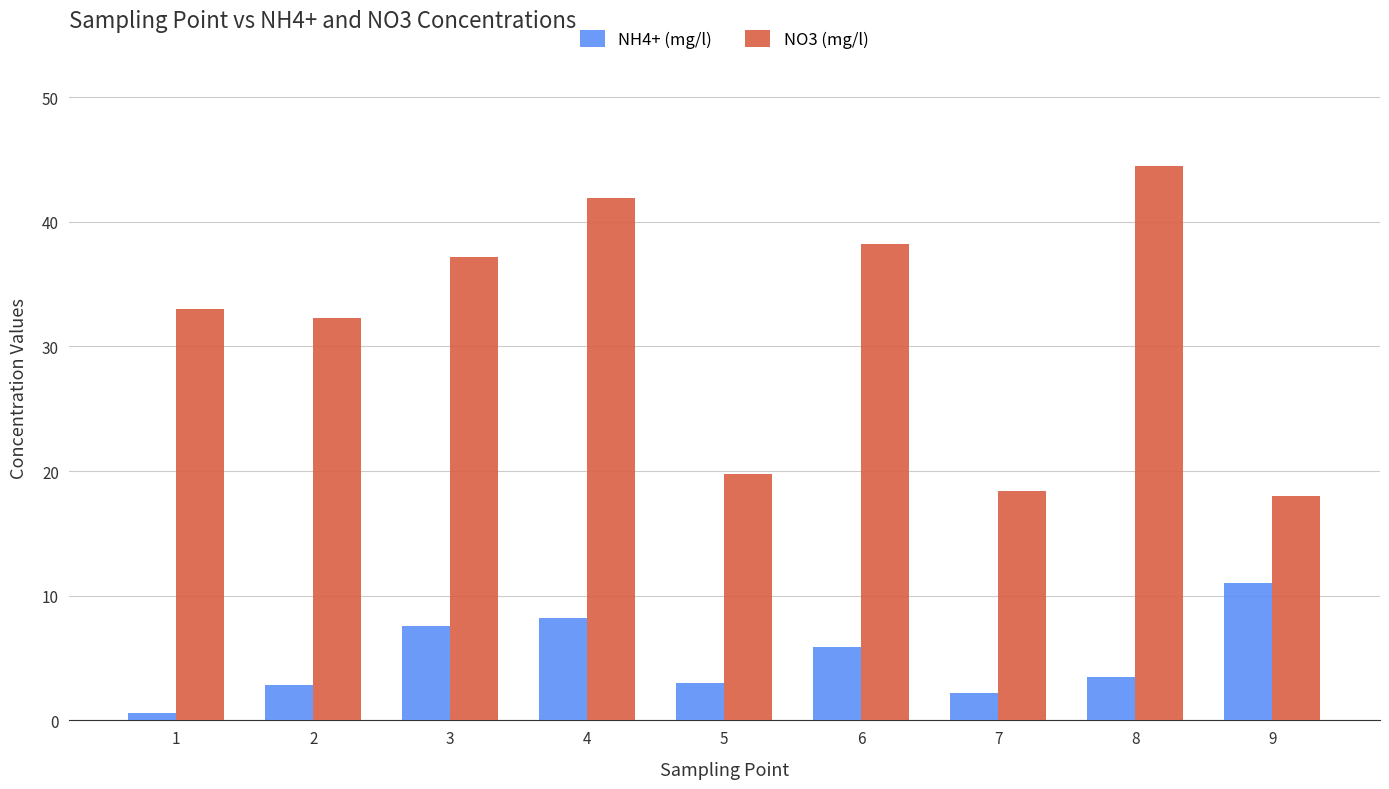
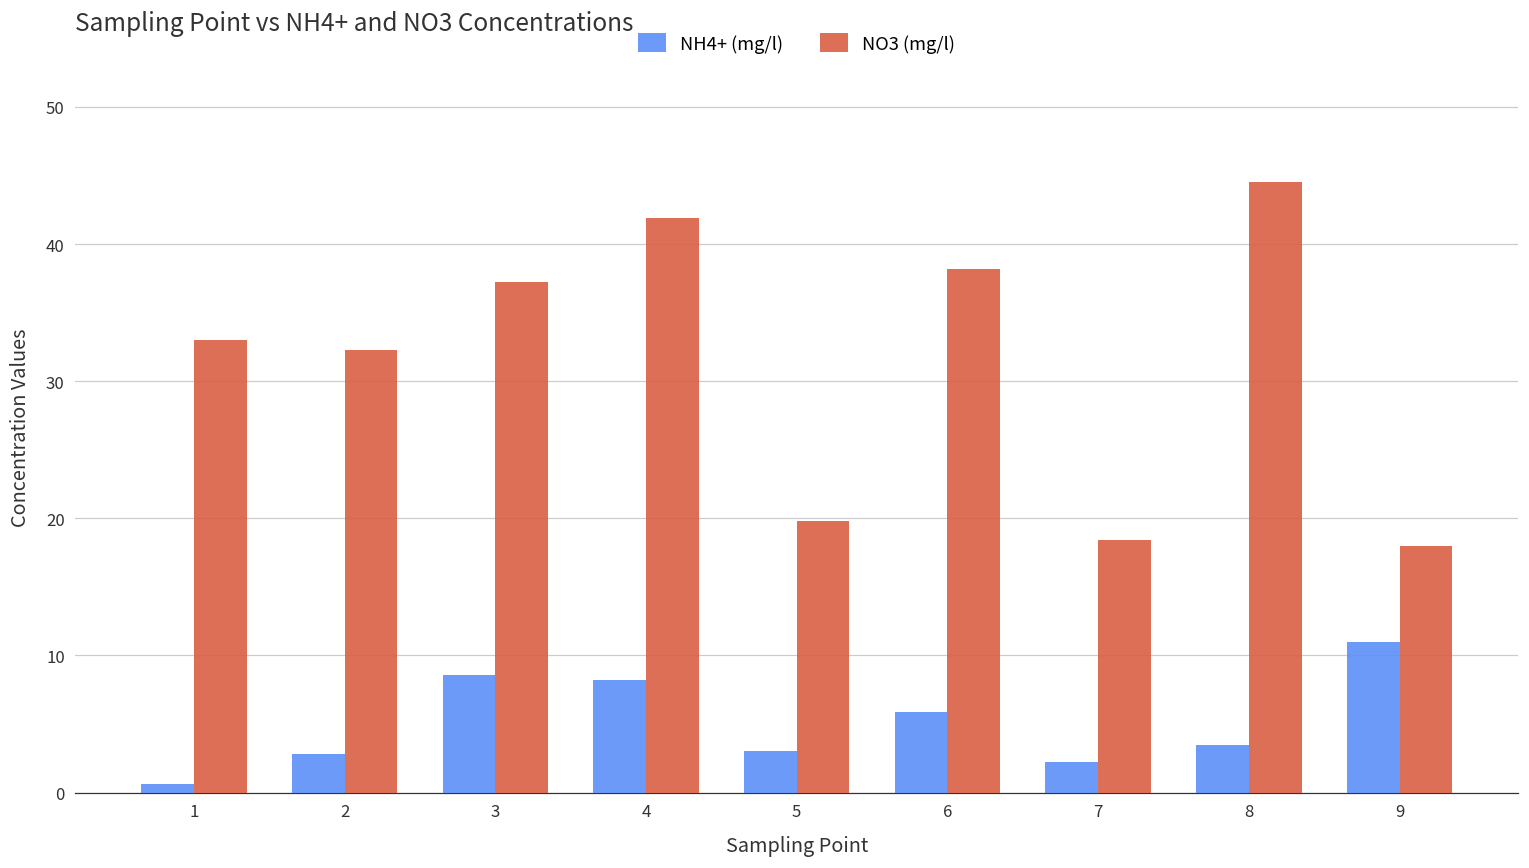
  {
    "NH4+ (mg/l)": {
      "1": 0.6,
      "2": 2.8,
-     "3": 7.6,
+     "3": 8.6,
      "4": 8.2,
      "5": 3.0,
      "6": 5.9,
      "7": 2.2,
      "8": 3.5,
      "9": 11.0
    },
    "NO3 (mg/l)": {
      "1": 33.0,
      "2": 32.3,
      "3": 37.2,
      "4": 41.9,
      "5": 19.8,
      "6": 38.2,
      "7": 18.4,
      "8": 44.5,
      "9": 18.0
    }
  }
